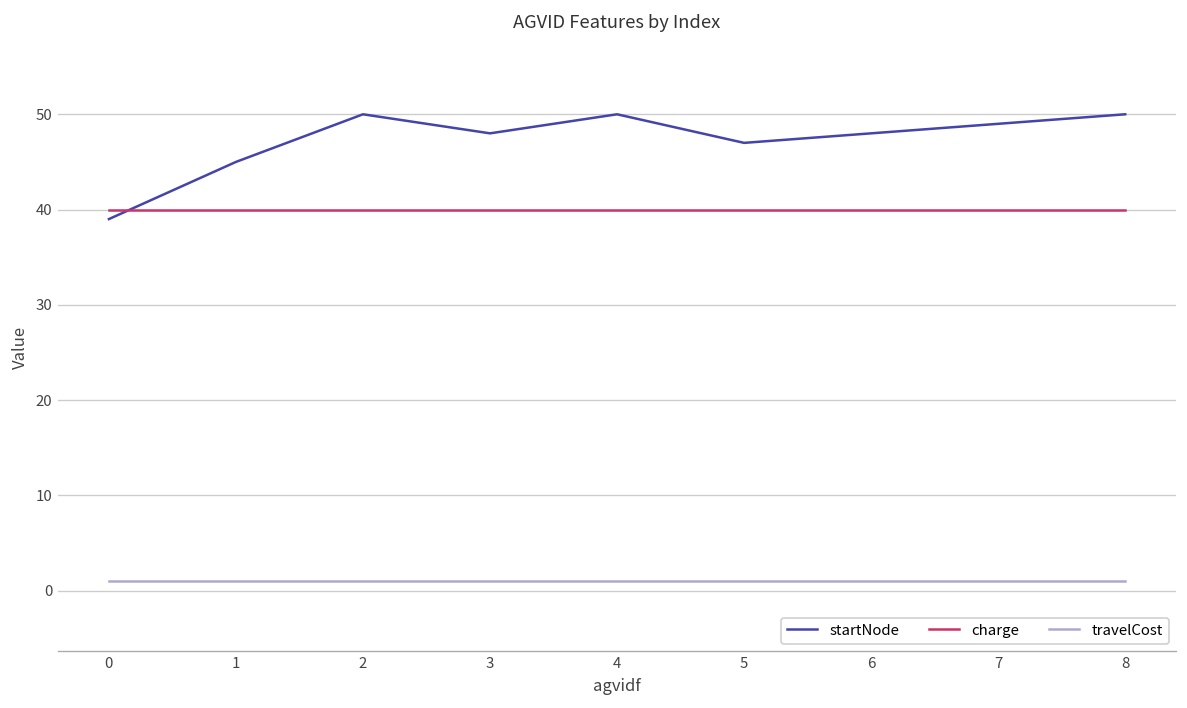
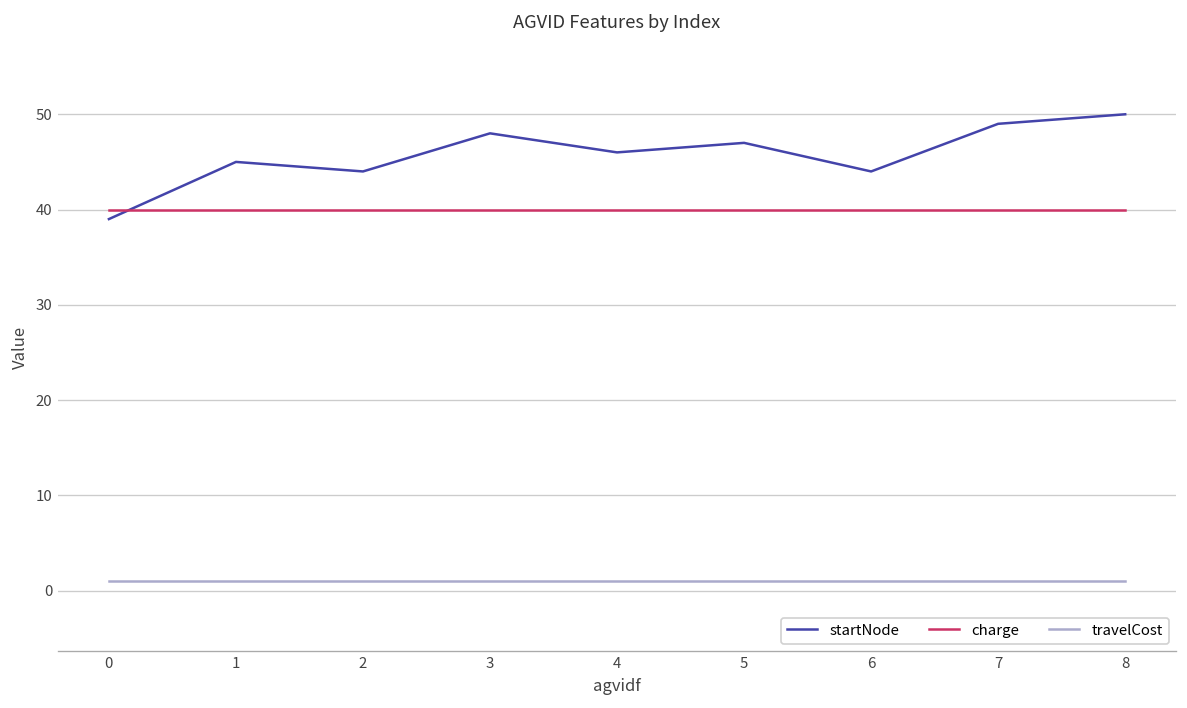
  {
    "startNode": {
      "0": 39,
      "1": 45,
-     "2": 50,
+     "2": 44,
      "3": 48,
-     "4": 50,
+     "4": 46,
      "5": 47,
-     "6": 48,
+     "6": 44,
      "7": 49,
      "8": 50
    },
    "charge": {
      "0": 40,
      "1": 40,
      "2": 40,
      "3": 40,
      "4": 40,
      "5": 40,
      "6": 40,
      "7": 40,
      "8": 40
    },
    "travelCost": {
      "0": 1,
      "1": 1,
      "2": 1,
      "3": 1,
      "4": 1,
      "5": 1,
      "6": 1,
      "7": 1,
      "8": 1
    }
  }
